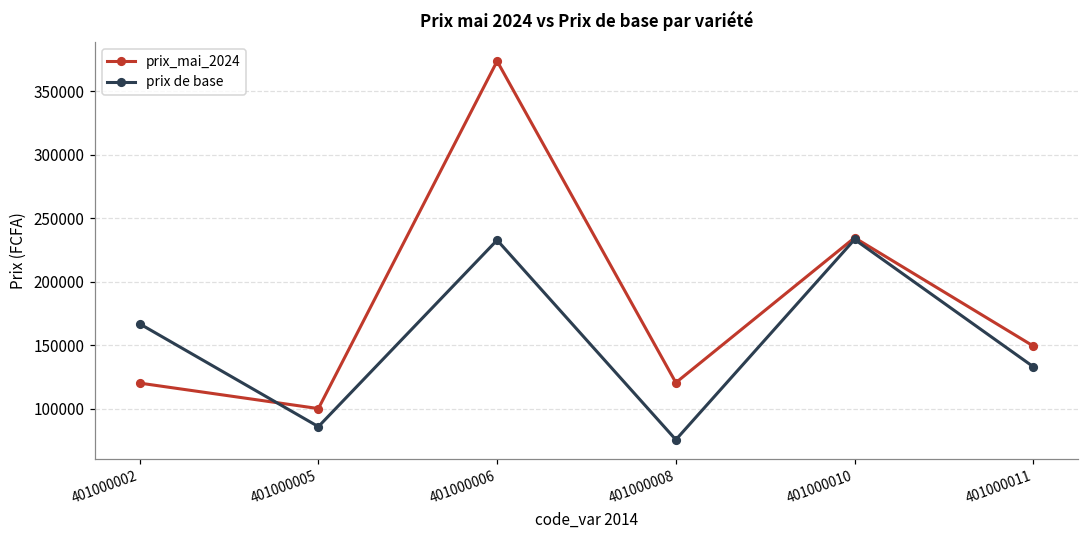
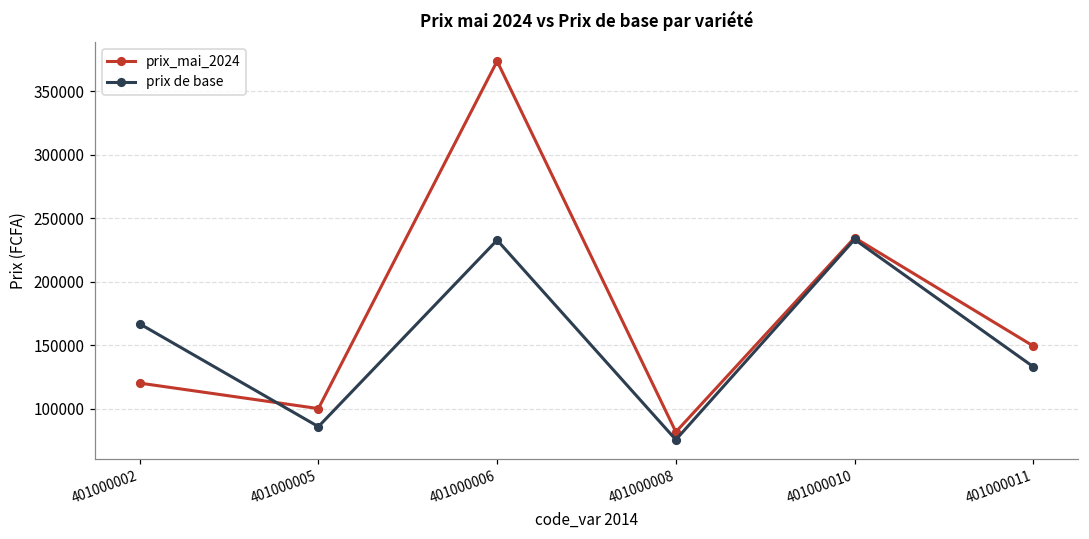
  {
    "prix_mai_2024": {
      "401000002": 120000,
      "401000005": 100000,
      "401000006": 374000,
-     "401000008": 120000,
+     "401000008": 82000,
      "401000011": 149000
    },
    "prix de base": {
      "401000002": 167000,
      "401000005": 86000,
      "401000006": 233000,
      "401000008": 75000,
      "401000011": 133000
    }
  }
